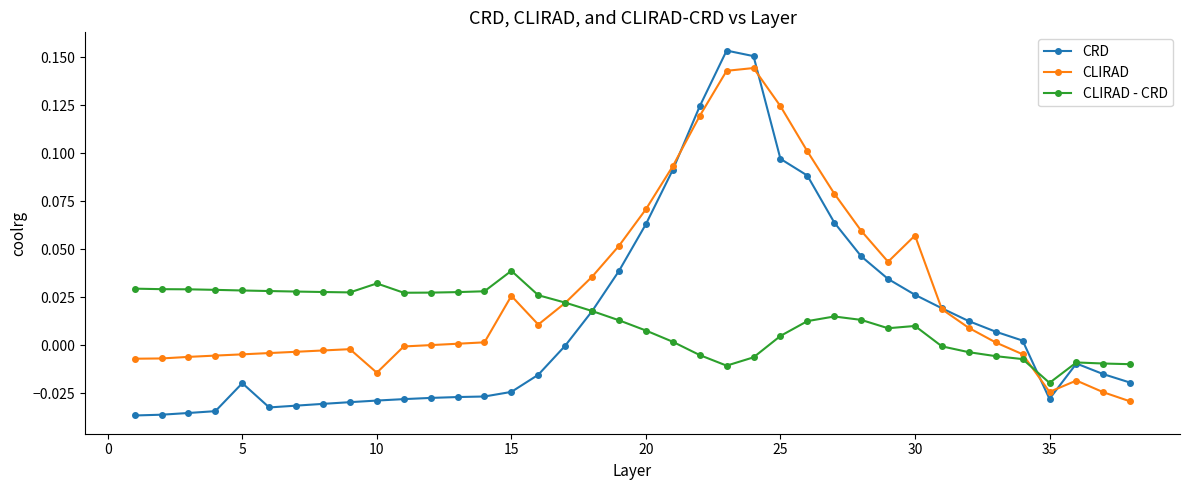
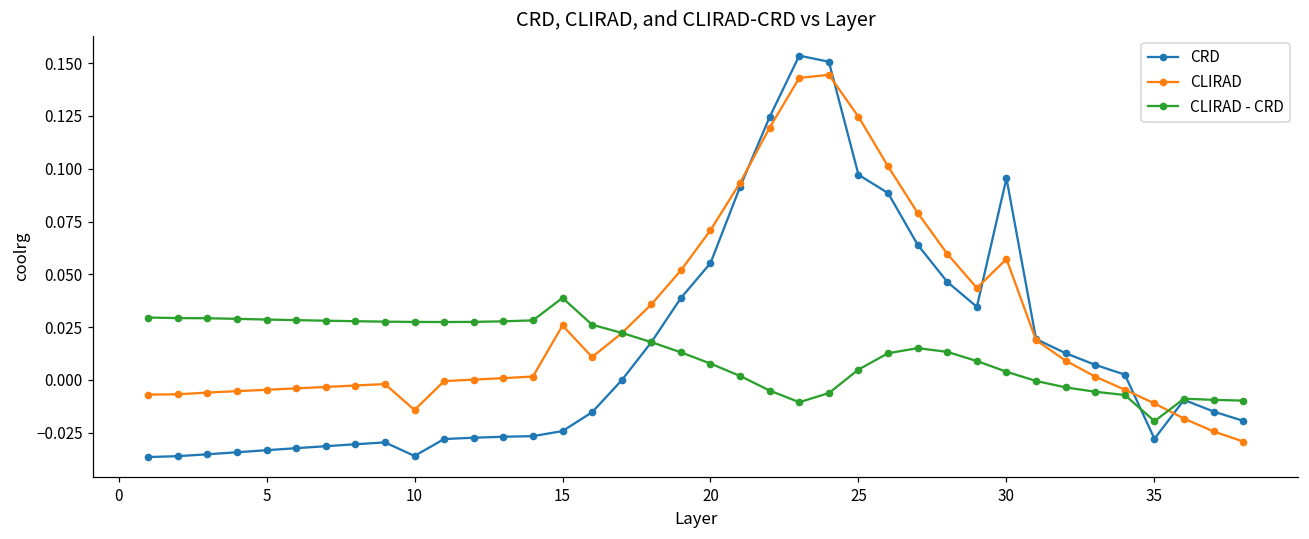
  {
    "CRD": {
-     "5": -0.020,
-     "10": -0.029,
+     "5": -0.033,
+     "10": -0.036,
      "15": -0.024,
-     "20": 0.063,
+     "20": 0.055,
      "25": 0.097,
-     "30": 0.026,
+     "30": 0.096,
      "35": -0.028
    },
    "CLIRAD": {
      "5": -0.005,
      "10": -0.014,
      "15": 0.026,
      "20": 0.071,
      "25": 0.125,
      "30": 0.057,
-     "35": -0.024
+     "35": -0.011
    },
    "CLIRAD - CRD": {
      "5": 0.029,
-     "10": 0.032,
+     "10": 0.027,
      "15": 0.039,
      "20": 0.008,
      "25": 0.005,
-     "30": 0.010,
+     "30": 0.004,
      "35": -0.020
    }
  }
